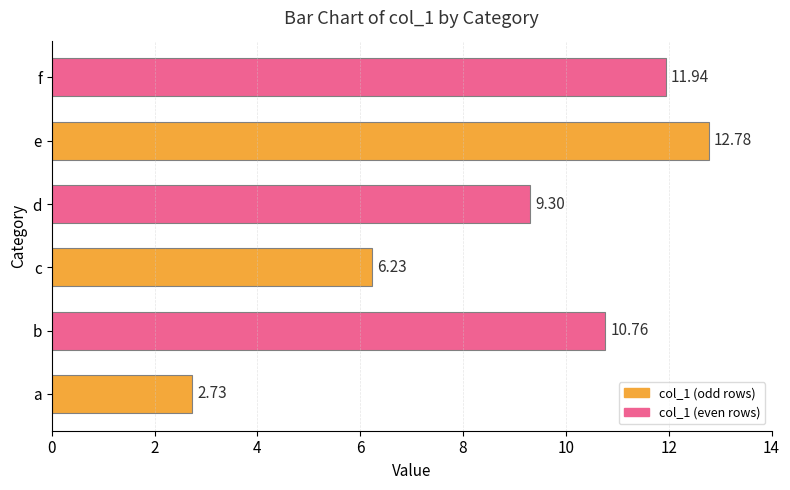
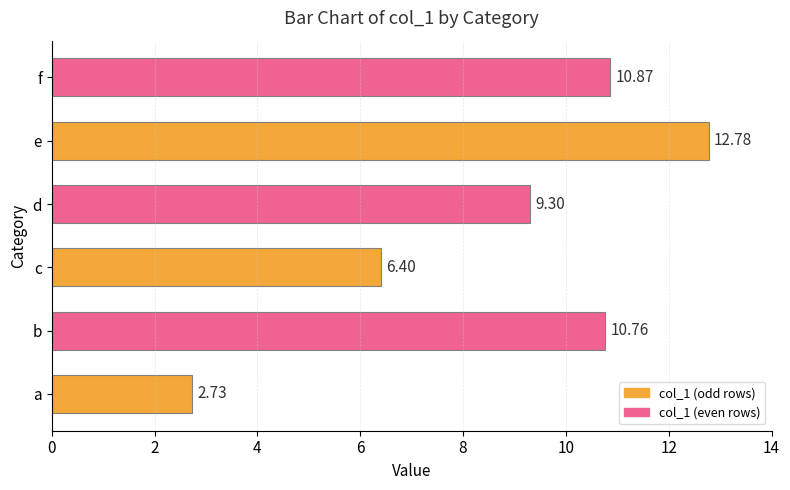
  {
-   "f": 11.94,
+   "f": 10.87,
    "e": 12.78,
    "d": 9.30,
-   "c": 6.23,
+   "c": 6.40,
    "b": 10.76,
    "a": 2.73
  }
